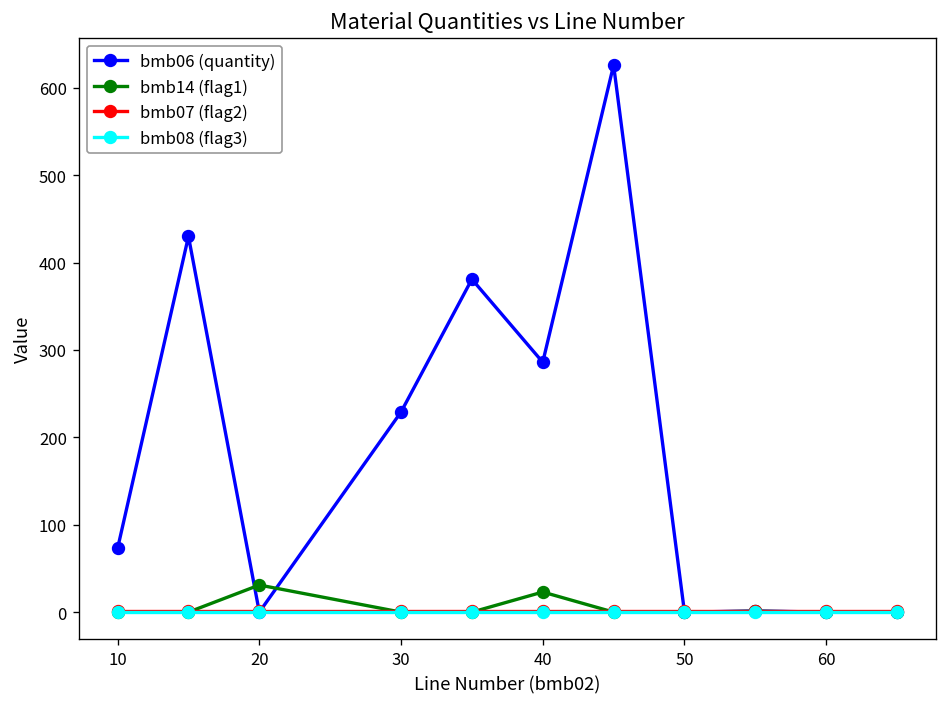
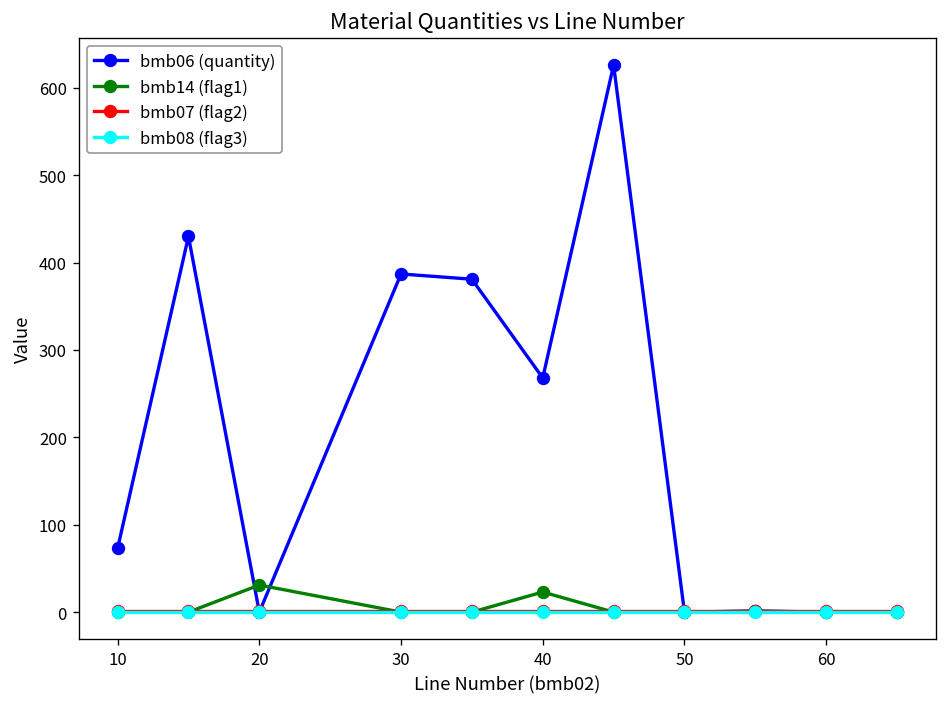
  {
    "bmb06 (quantity)": {
      "10": 70,
-     "30": 230,
-     "40": 290
+     "30": 390,
+     "40": 270
    },
    "bmb14 (flag1)": {
      "20": 30,
      "40": 20
    }
  }
